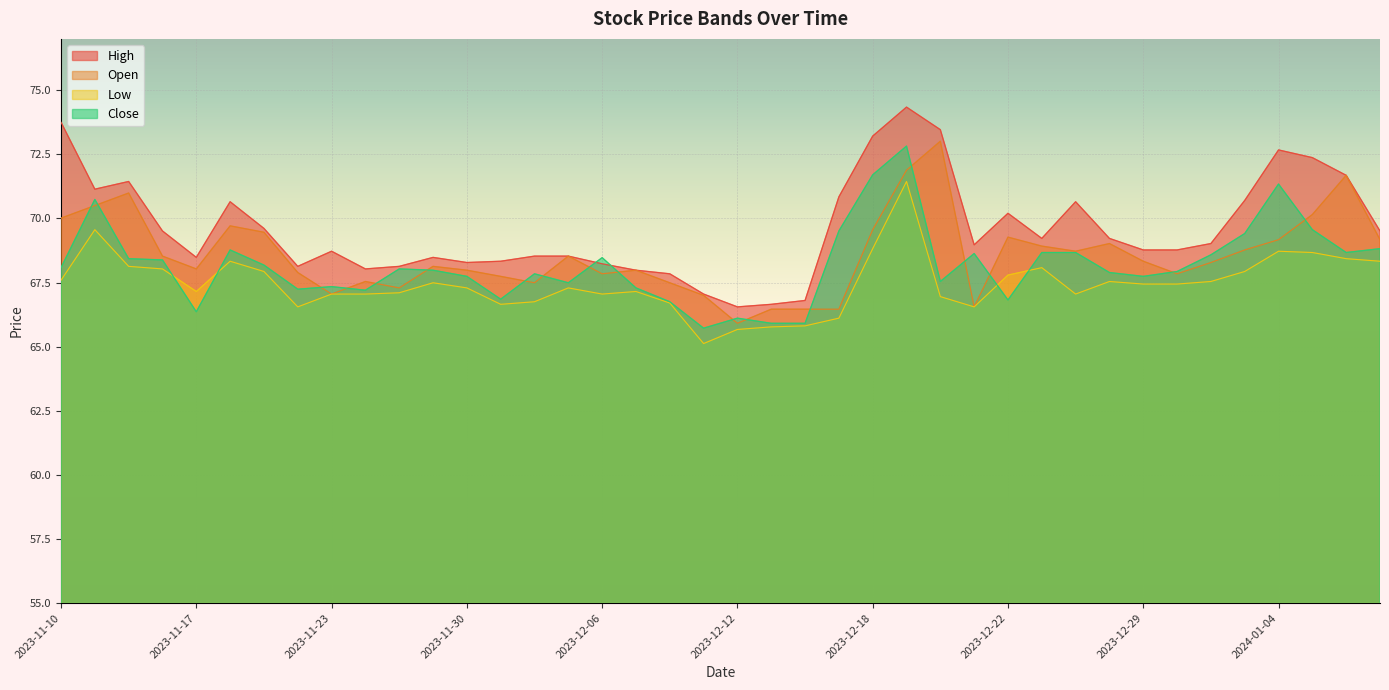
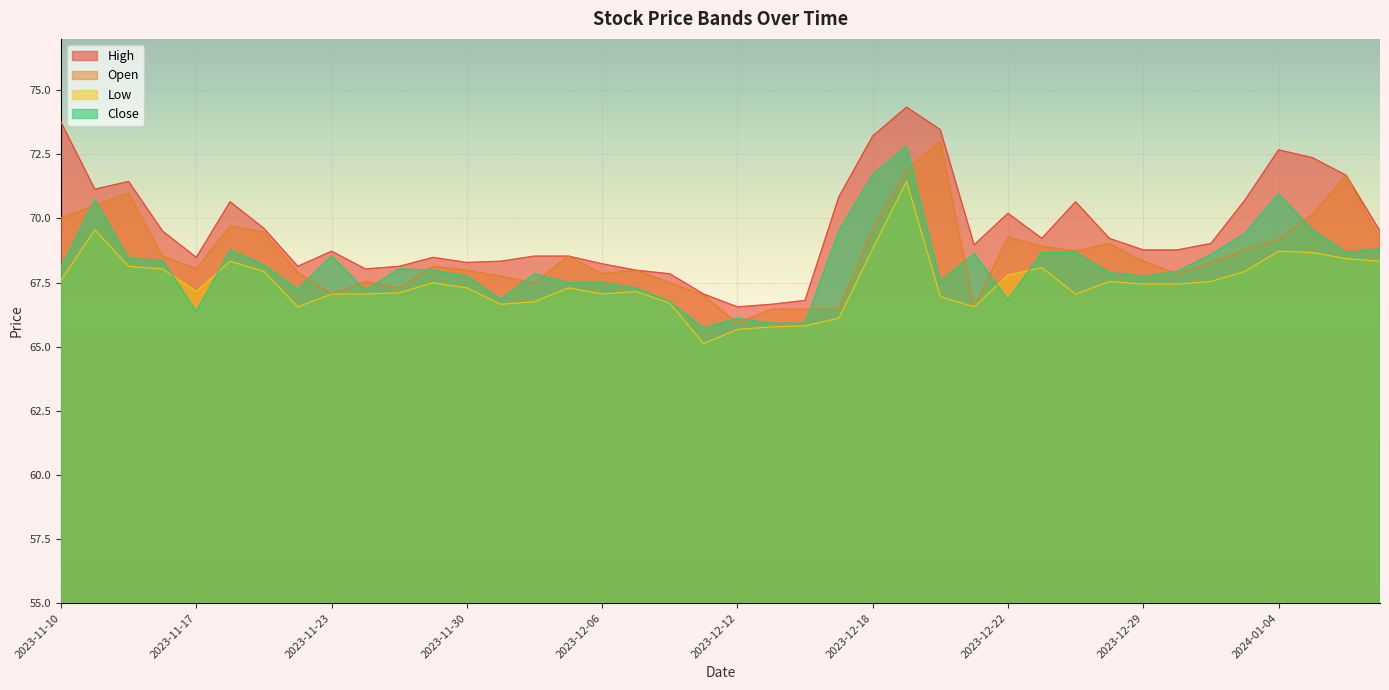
  {
    "Close": {
      "2023-11-10": 68.1,
      "2023-11-17": 66.4,
-     "2023-11-23": 67.3,
+     "2023-11-23": 68.5,
      "2023-11-30": 67.7,
-     "2023-12-06": 68.5,
+     "2023-12-06": 67.5,
      "2023-12-12": 66.1,
      "2023-12-18": 71.7,
      "2023-12-22": 66.8,
      "2023-12-29": 67.7,
-     "2024-01-04": 71.3
+     "2024-01-04": 71.0
    }
  }
